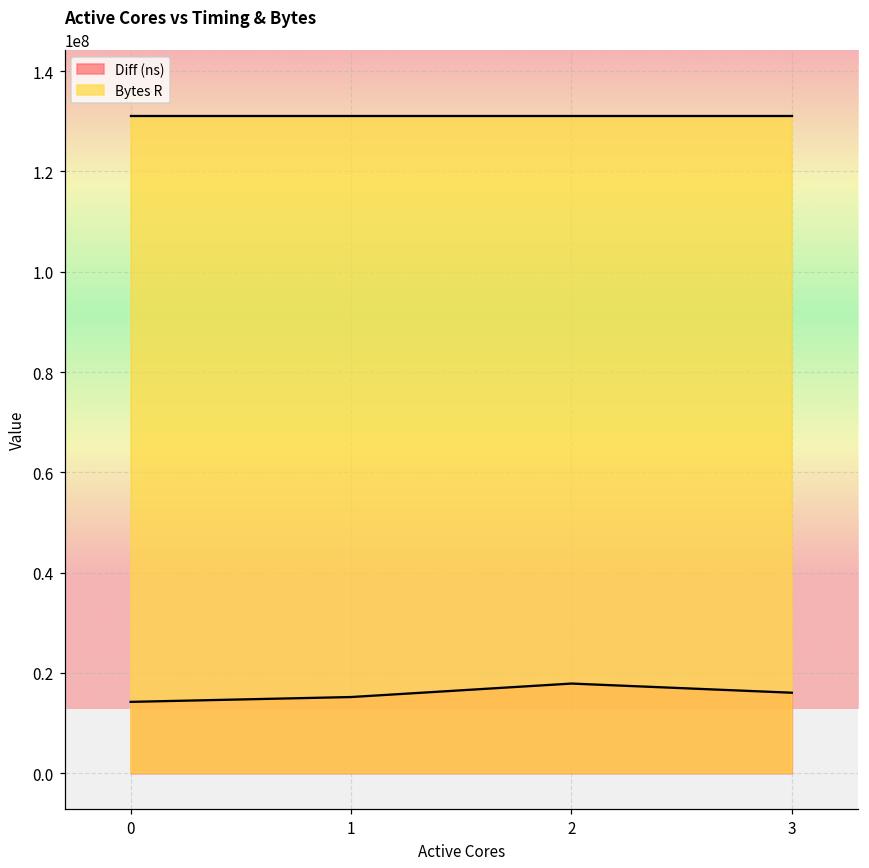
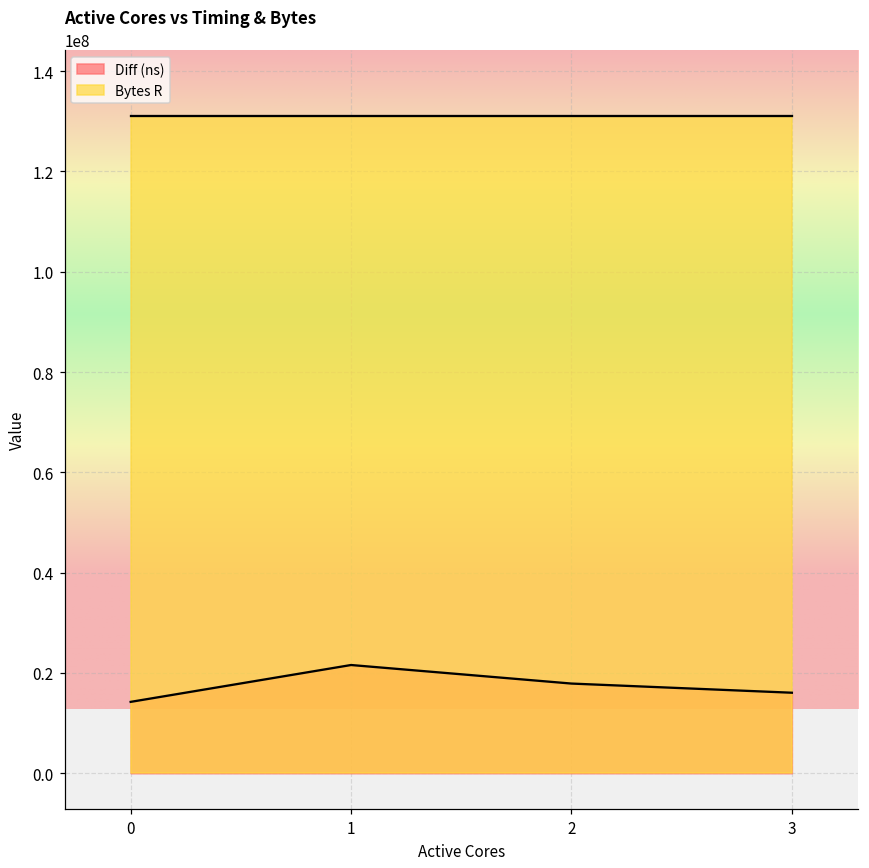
  {
    "Diff (ns)": {
      "0": 14000000,
-     "1": 15000000,
+     "1": 22000000,
      "2": 18000000,
      "3": 16000000
    },
    "Bytes R": {
      "0": 131000000,
      "1": 131000000,
      "2": 131000000,
      "3": 131000000
    }
  }
